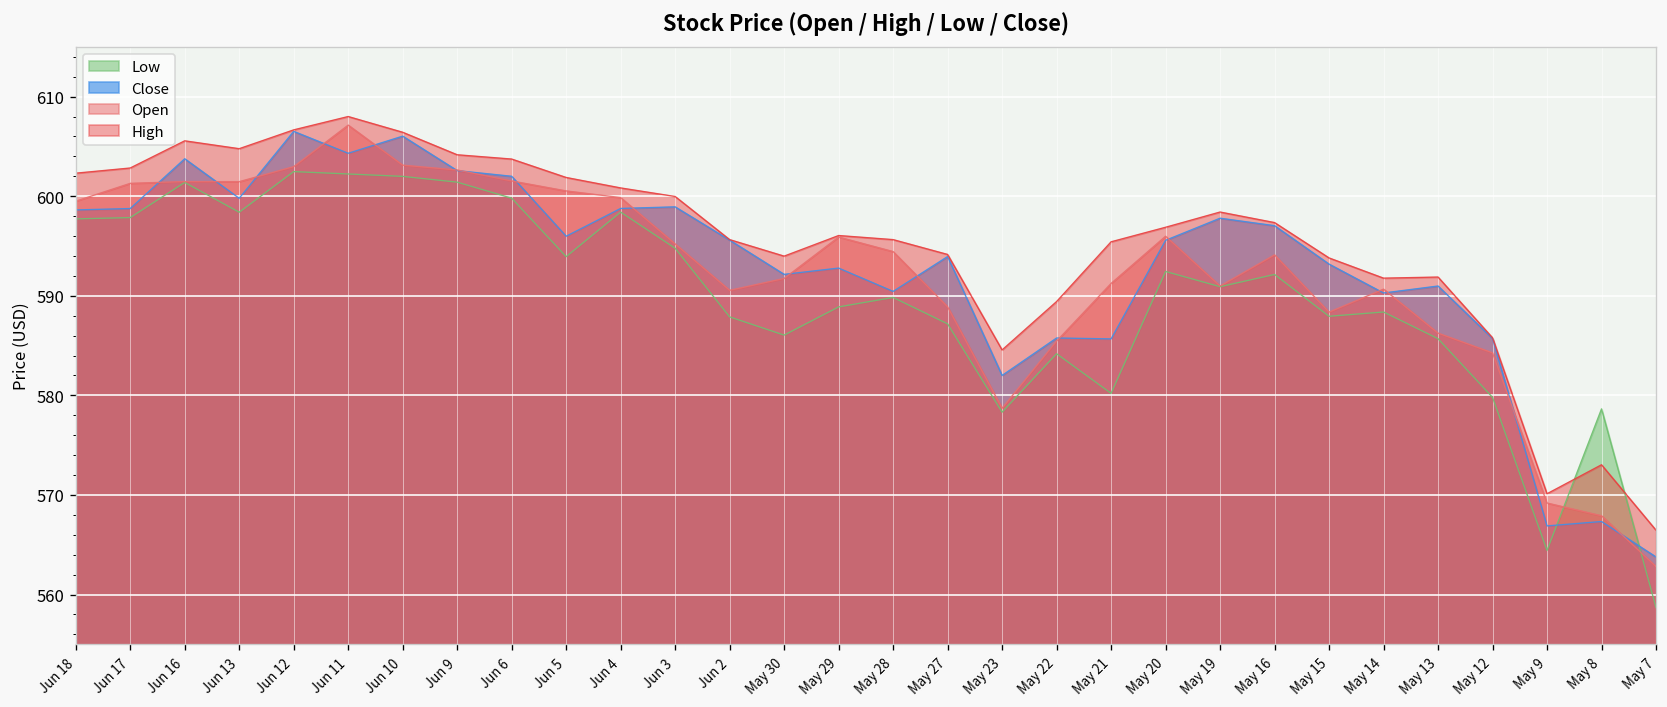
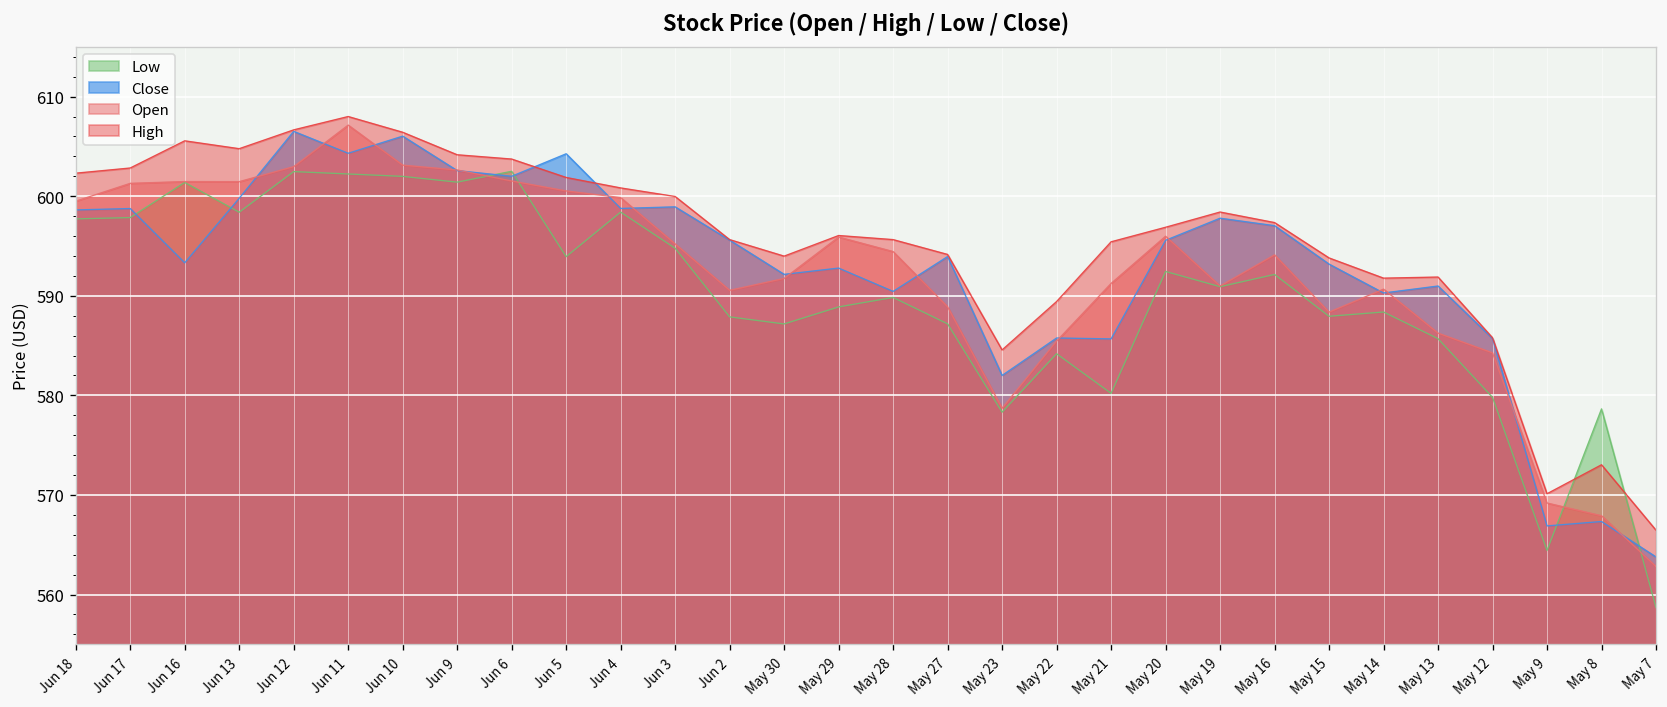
  {
    "Low": {
      "Jun 18": 598,
      "Jun 17": 598,
      "Jun 13": 598,
      "Jun 12": 602,
      "Jun 11": 602,
      "Jun 10": 602,
      "Jun 9": 601,
-     "Jun 6": 600,
+     "Jun 6": 603,
      "Jun 5": 594,
      "Jun 4": 598,
      "Jun 3": 595,
      "Jun 2": 588,
-     "May 30": 586,
+     "May 30": 587,
      "May 29": 589,
      "May 28": 590,
      "May 27": 587,
      "May 23": 578,
      "May 22": 584,
      "May 21": 580,
      "May 20": 592,
      "May 16": 592,
      "May 15": 588,
      "May 14": 588,
      "May 13": 586,
      "May 12": 580,
      "May 9": 564,
      "May 8": 579,
      "May 7": 559
    },
    "Close": {
      "Jun 18": 599,
      "Jun 17": 599,
-     "Jun 16": 604,
+     "Jun 16": 593,
      "Jun 13": 600,
      "Jun 11": 604,
      "Jun 10": 606,
      "Jun 6": 602,
-     "Jun 5": 596,
+     "Jun 5": 604,
      "Jun 4": 599,
      "Jun 3": 599,
      "May 30": 592,
      "May 29": 593,
      "May 28": 590,
      "May 23": 582,
      "May 22": 586,
      "May 21": 586,
      "May 20": 596,
      "May 19": 598,
      "May 16": 597,
      "May 15": 593,
      "May 14": 590,
      "May 13": 591,
      "May 9": 567,
      "May 8": 567,
      "May 7": 564
    }
  }
